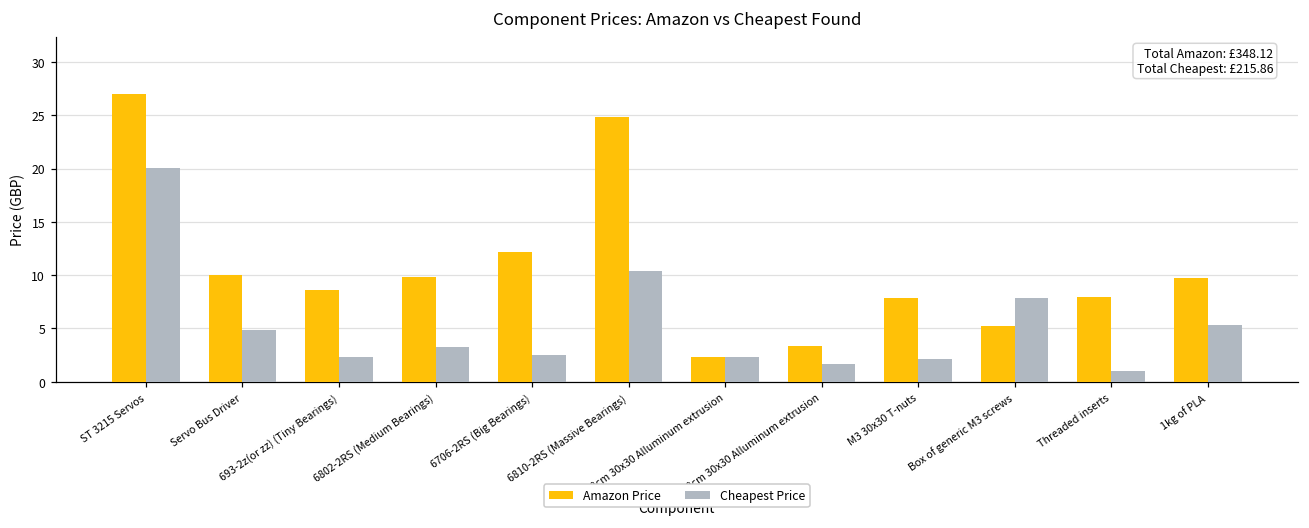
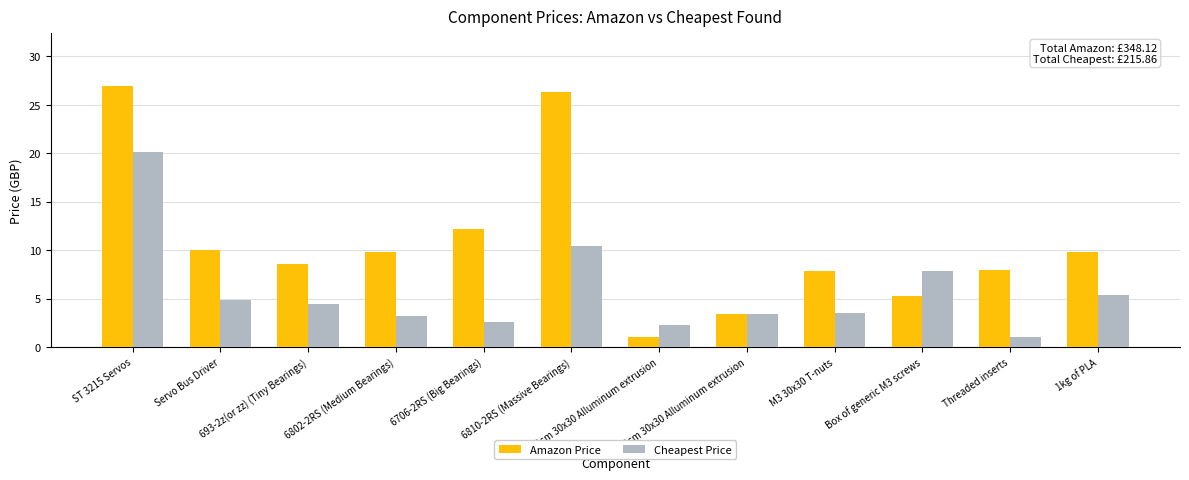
  {
    "Amazon Price": {
      "ST 3215 Servos": 27,
      "Servo Bus Driver": 10,
      "693-2z(or zz) (Tiny Bearings)": 9,
      "6802-2RS (Medium Bearings)": 10,
      "6706-2RS (Big Bearings)": 12,
-     "6810-2RS (Massive Bearings)": 25,
-     "10cm 30x30 Alluminum extrusion": 2,
+     "6810-2RS (Massive Bearings)": 26,
+     "10cm 30x30 Alluminum extrusion": 1,
      "20cm 30x30 Alluminum extrusion": 3,
      "M3 30x30 T-nuts": 8,
      "Box of generic M3 screws": 5,
      "Threaded inserts": 8,
      "1kg of PLA": 10
    },
    "Cheapest Price": {
      "ST 3215 Servos": 20,
      "Servo Bus Driver": 5,
-     "693-2z(or zz) (Tiny Bearings)": 2,
+     "693-2z(or zz) (Tiny Bearings)": 4,
      "6802-2RS (Medium Bearings)": 3,
      "6706-2RS (Big Bearings)": 3,
      "6810-2RS (Massive Bearings)": 10,
      "10cm 30x30 Alluminum extrusion": 2,
-     "20cm 30x30 Alluminum extrusion": 2,
-     "M3 30x30 T-nuts": 2,
+     "20cm 30x30 Alluminum extrusion": 3,
+     "M3 30x30 T-nuts": 3,
      "Box of generic M3 screws": 8,
      "Threaded inserts": 1,
      "1kg of PLA": 5
    }
  }
